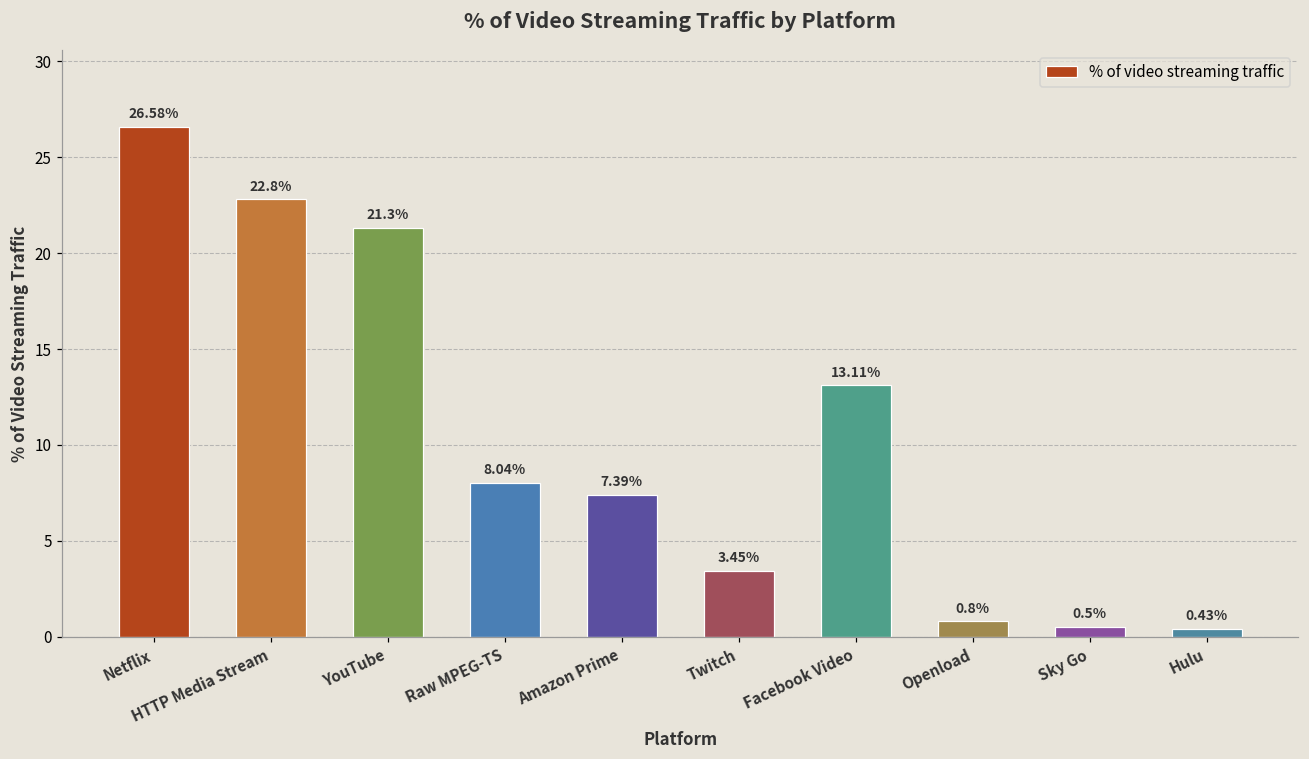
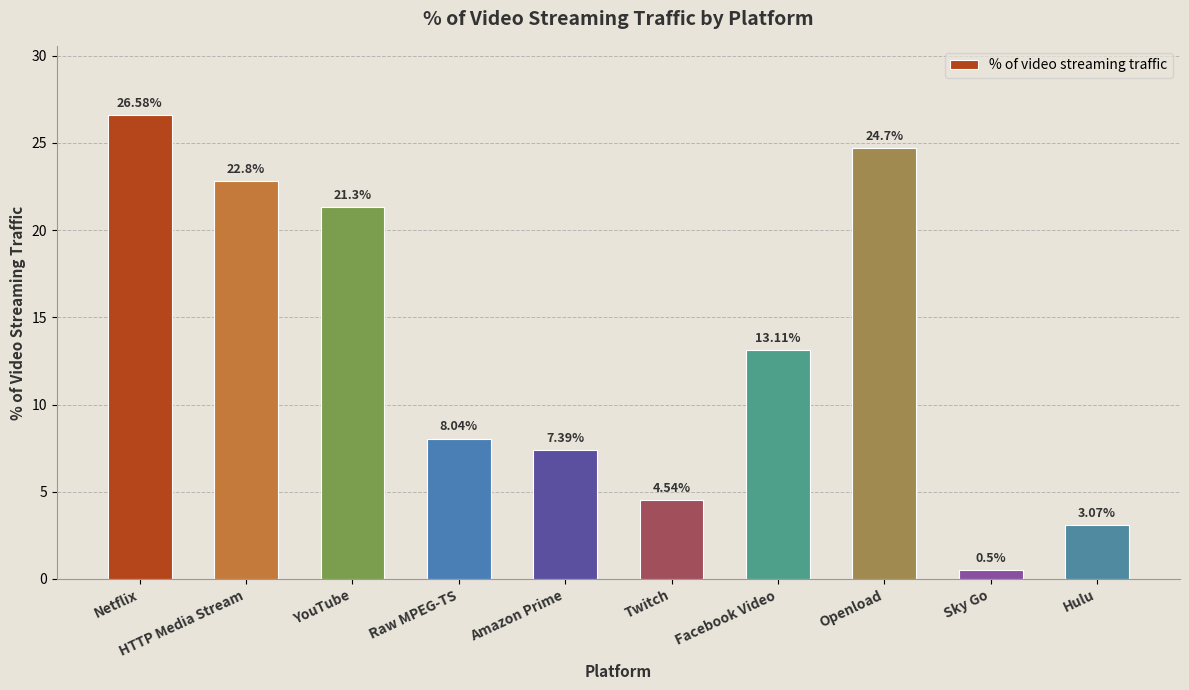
  {
    "Netflix": "26.58%",
    "HTTP Media Stream": "22.8%",
    "YouTube": "21.3%",
    "Raw MPEG-TS": "8.04%",
    "Amazon Prime": "7.39%",
-   "Twitch": "3.45%",
+   "Twitch": "4.54%",
    "Facebook Video": "13.11%",
-   "Openload": "0.8%",
+   "Openload": "24.7%",
    "Sky Go": "0.5%",
-   "Hulu": "0.43%"
+   "Hulu": "3.07%"
  }
